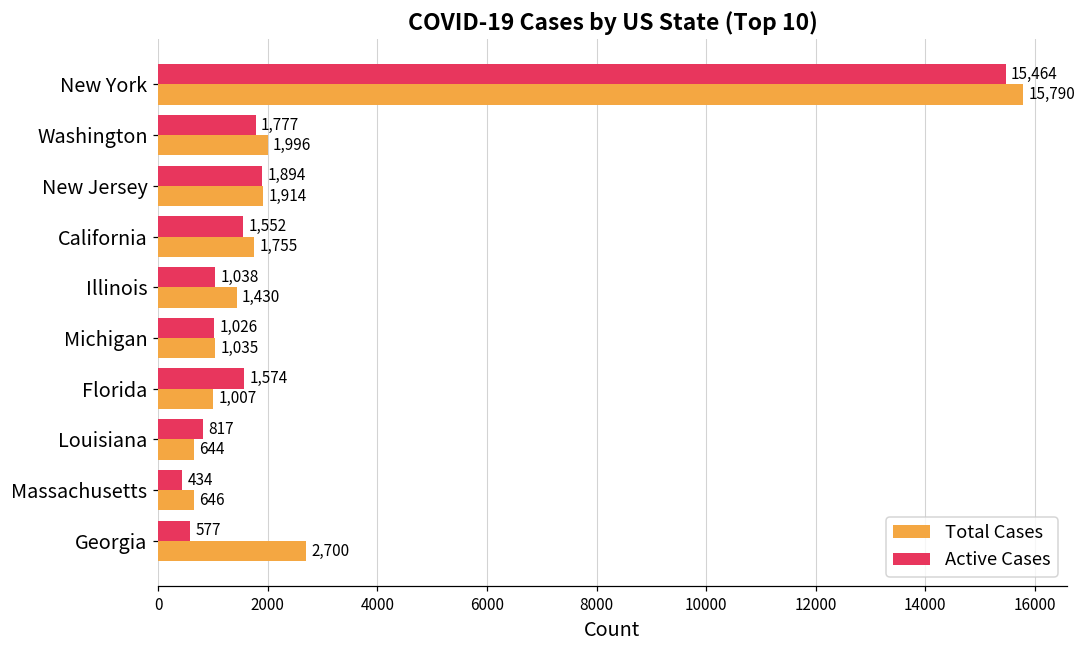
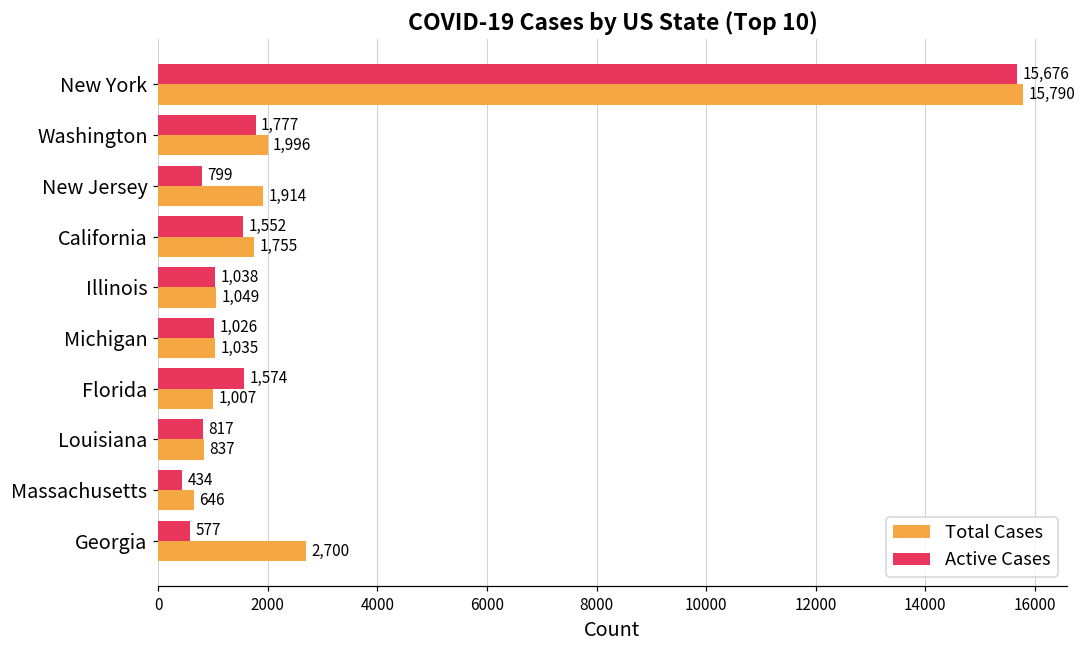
  {
    "Total Cases": {
      "New York": "15,790",
      "Washington": "1,996",
      "New Jersey": "1,914",
      "California": "1,755",
-     "Illinois": "1,430",
+     "Illinois": "1,049",
      "Michigan": "1,035",
      "Florida": "1,007",
-     "Louisiana": "644",
+     "Louisiana": "837",
      "Massachusetts": "646",
      "Georgia": "2,700"
    },
    "Active Cases": {
-     "New York": "15,464",
+     "New York": "15,676",
      "Washington": "1,777",
-     "New Jersey": "1,894",
+     "New Jersey": "799",
      "California": "1,552",
      "Illinois": "1,038",
      "Michigan": "1,026",
      "Florida": "1,574",
      "Louisiana": "817",
      "Massachusetts": "434",
      "Georgia": "577"
    }
  }
